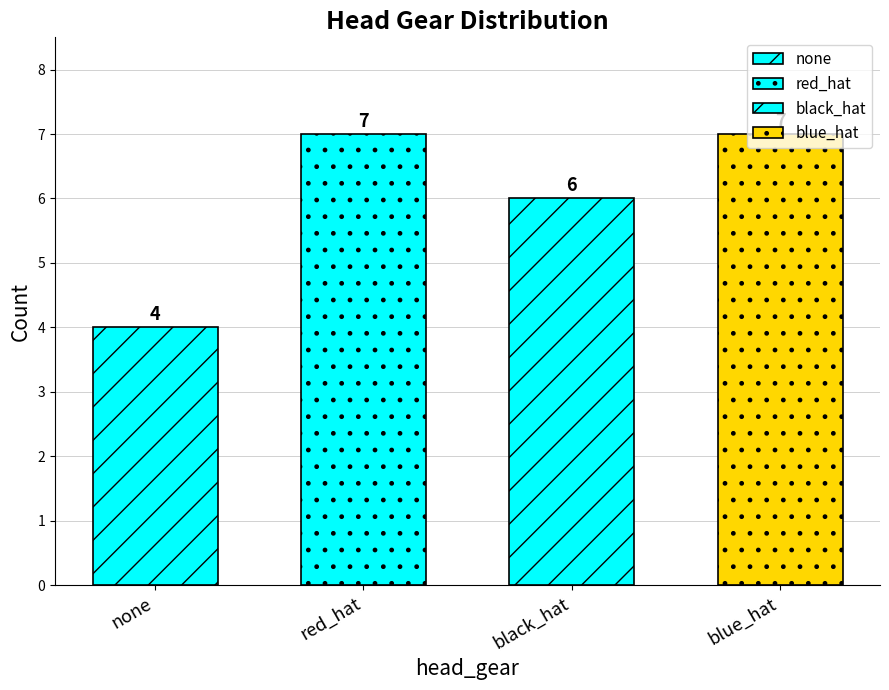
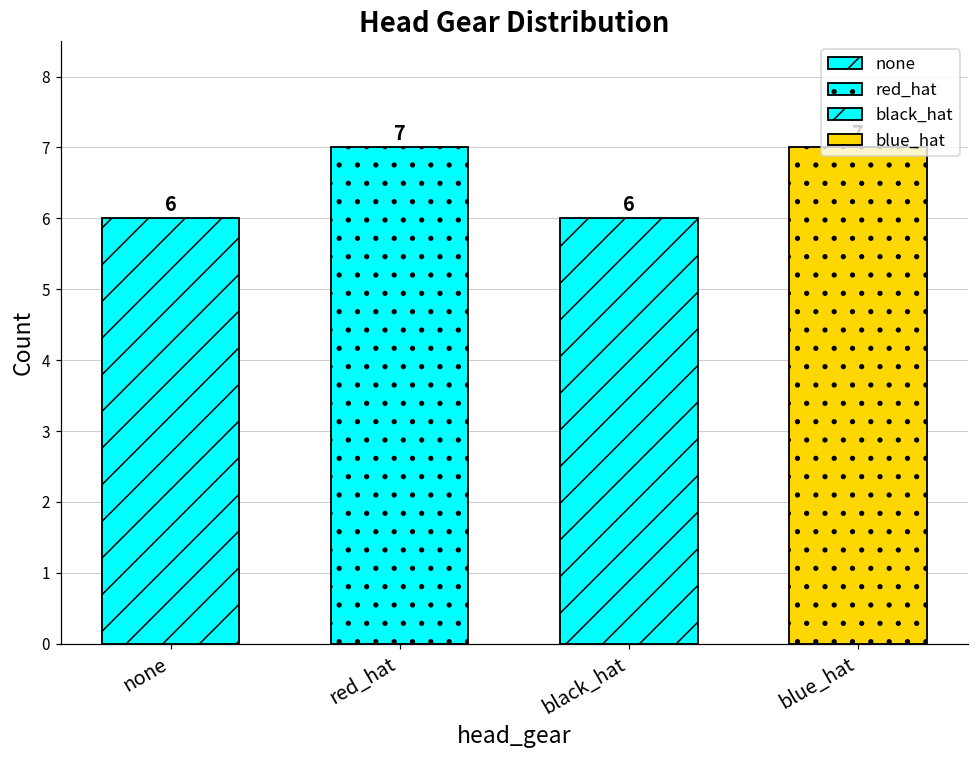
  {
-   "none": 4,
+   "none": 6,
    "red_hat": 7,
    "black_hat": 6
  }
